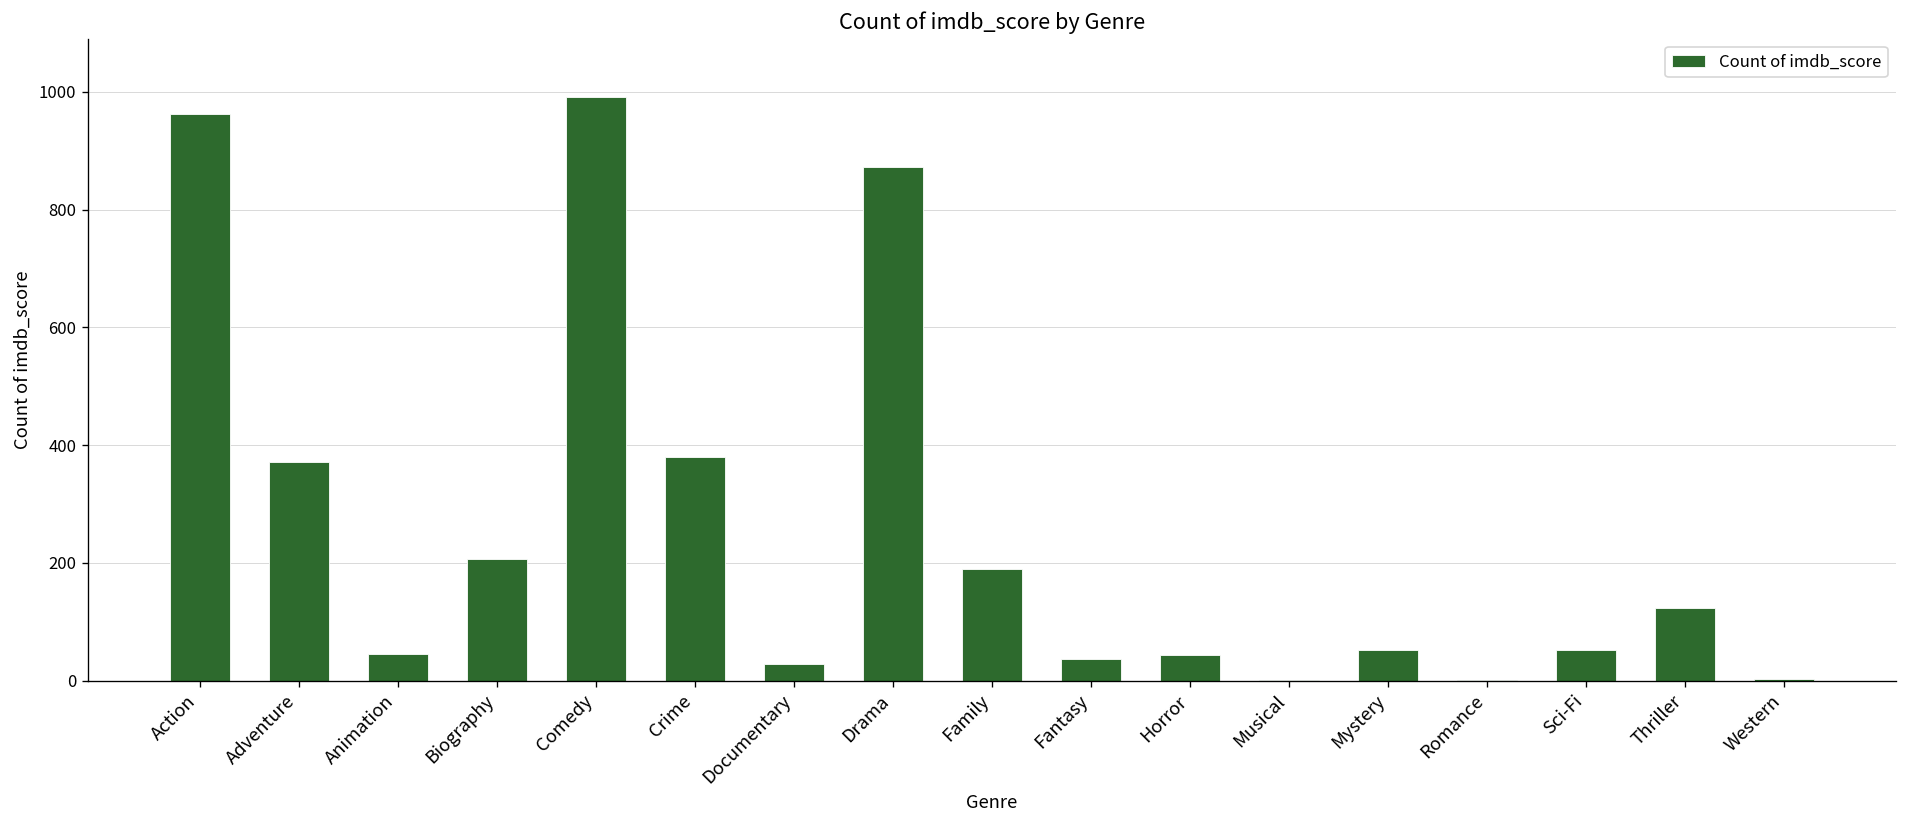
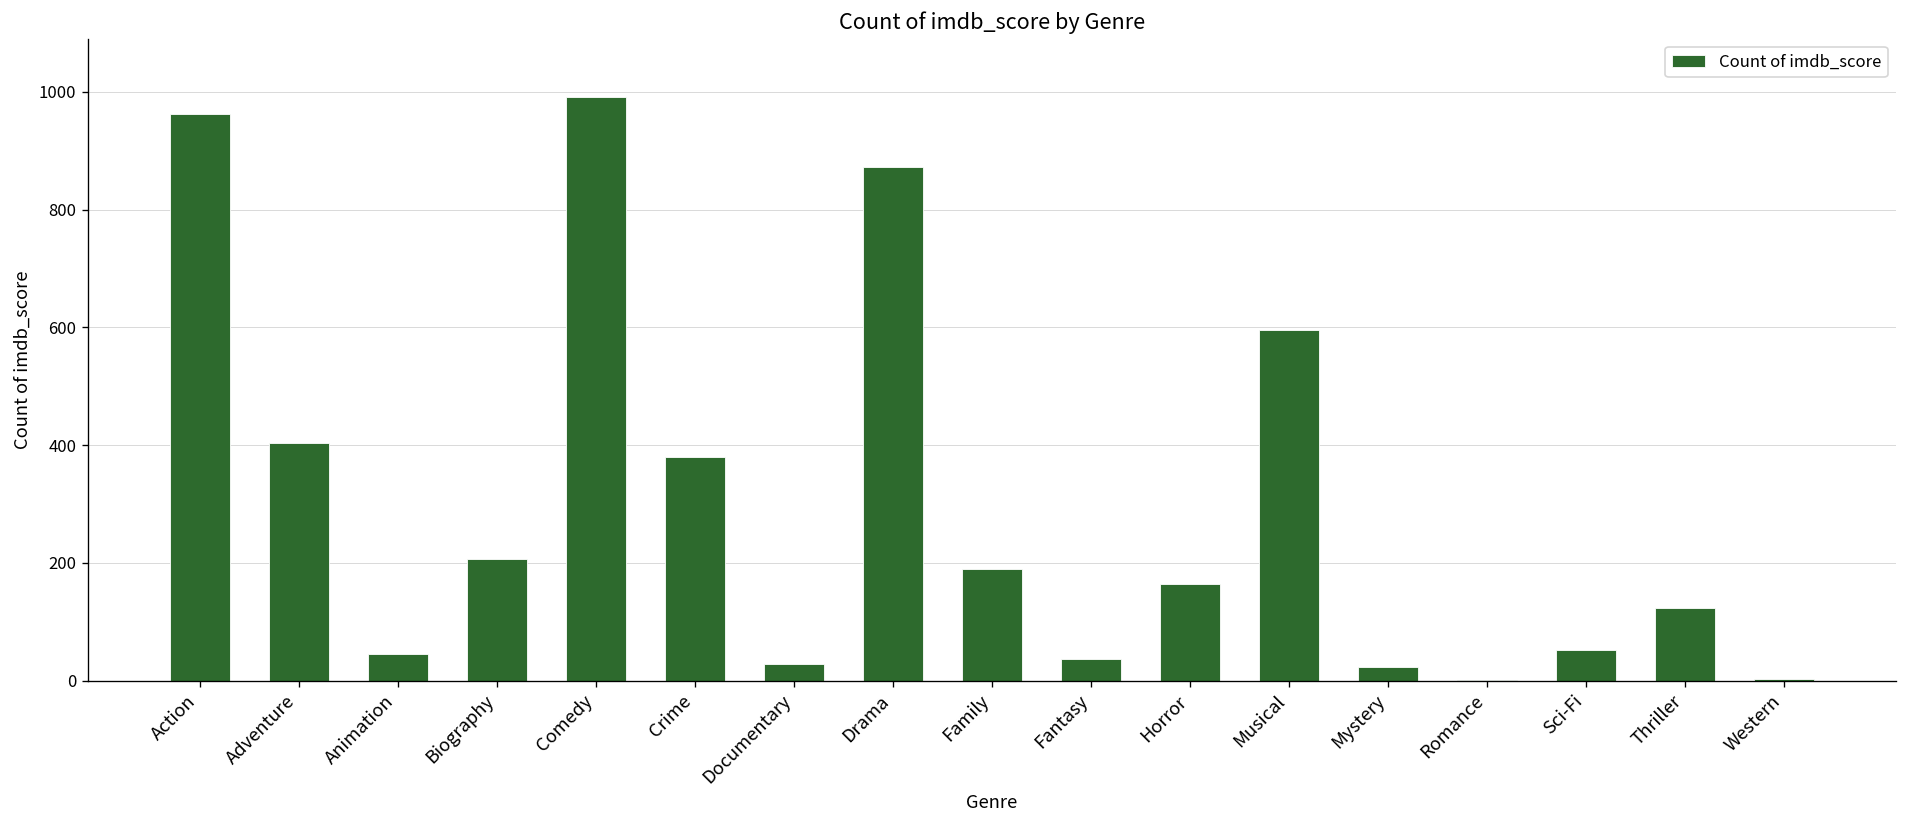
  {
    "Action": 960,
-   "Adventure": 370,
+   "Adventure": 400,
    "Animation": 50,
    "Biography": 210,
    "Comedy": 990,
    "Crime": 380,
    "Documentary": 30,
    "Drama": 870,
    "Family": 190,
    "Fantasy": 40,
-   "Horror": 40,
-   "Musical": 0,
-   "Mystery": 50,
+   "Horror": 170,
+   "Musical": 600,
+   "Mystery": 20,
    "Sci-Fi": 50,
    "Thriller": 120
  }
